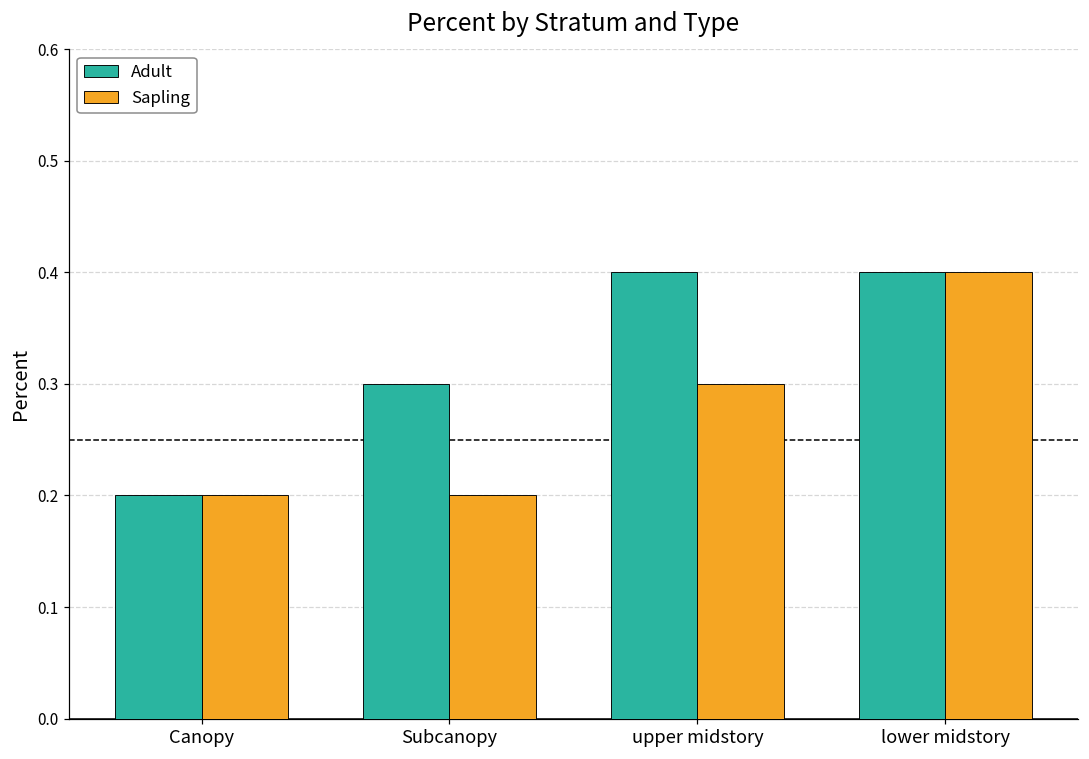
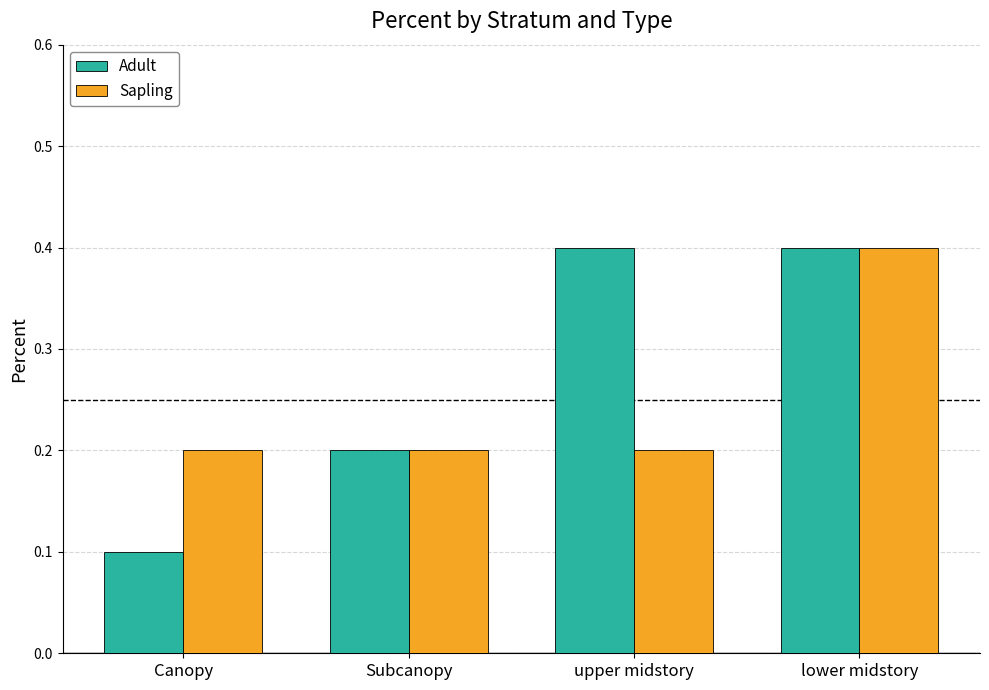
  {
    "Adult": {
-     "Canopy": 0.2,
-     "Subcanopy": 0.3,
+     "Canopy": 0.1,
+     "Subcanopy": 0.2,
      "upper midstory": 0.4,
      "lower midstory": 0.4
    },
    "Sapling": {
      "Canopy": 0.2,
      "Subcanopy": 0.2,
-     "upper midstory": 0.3,
+     "upper midstory": 0.2,
      "lower midstory": 0.4
    }
  }
